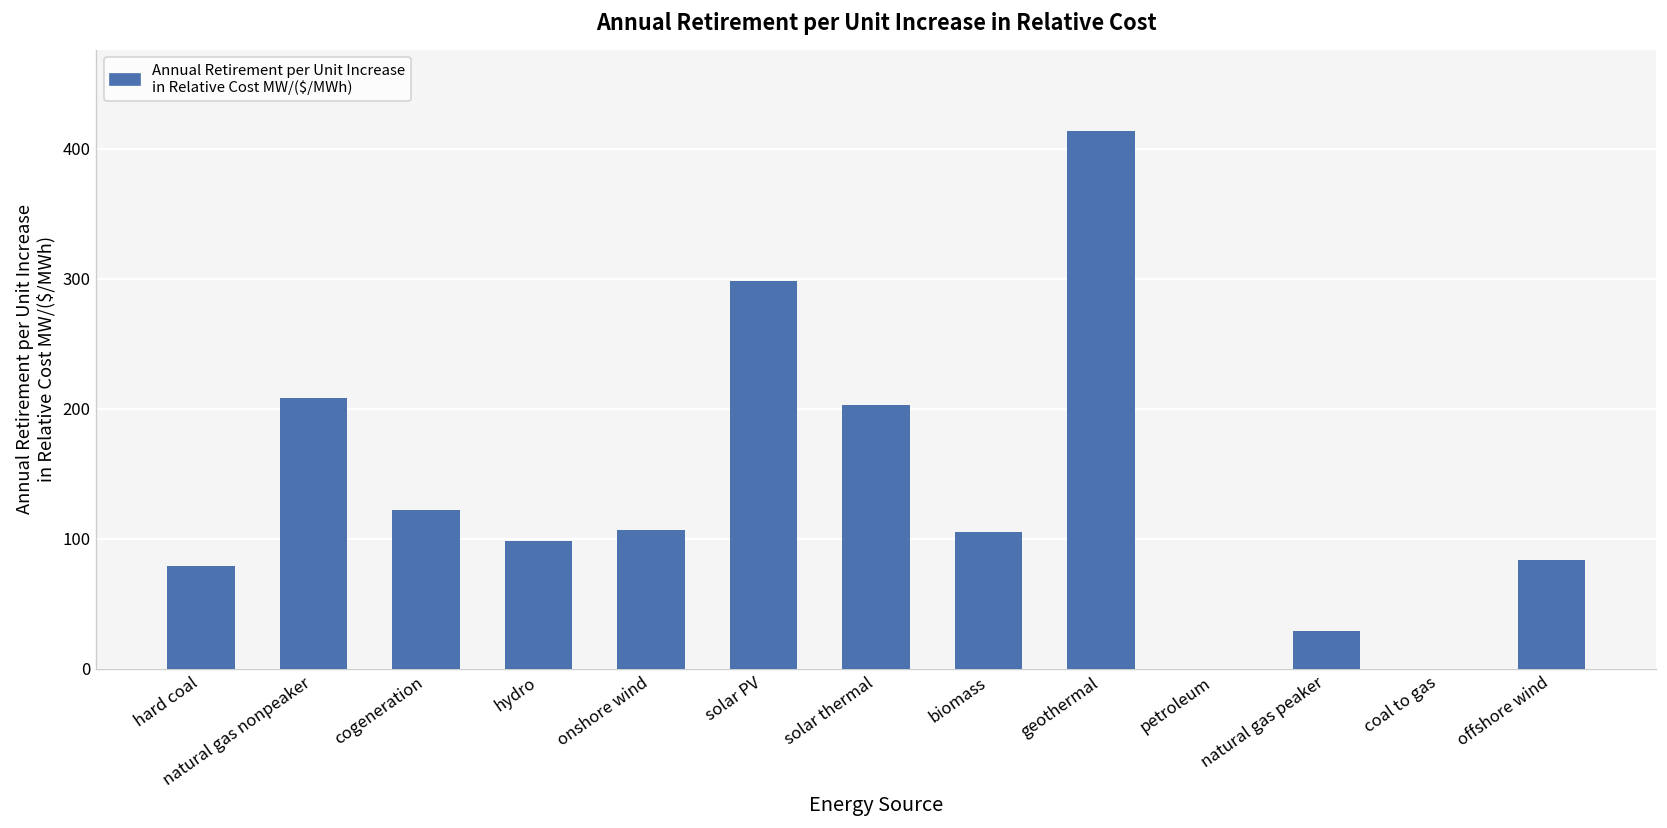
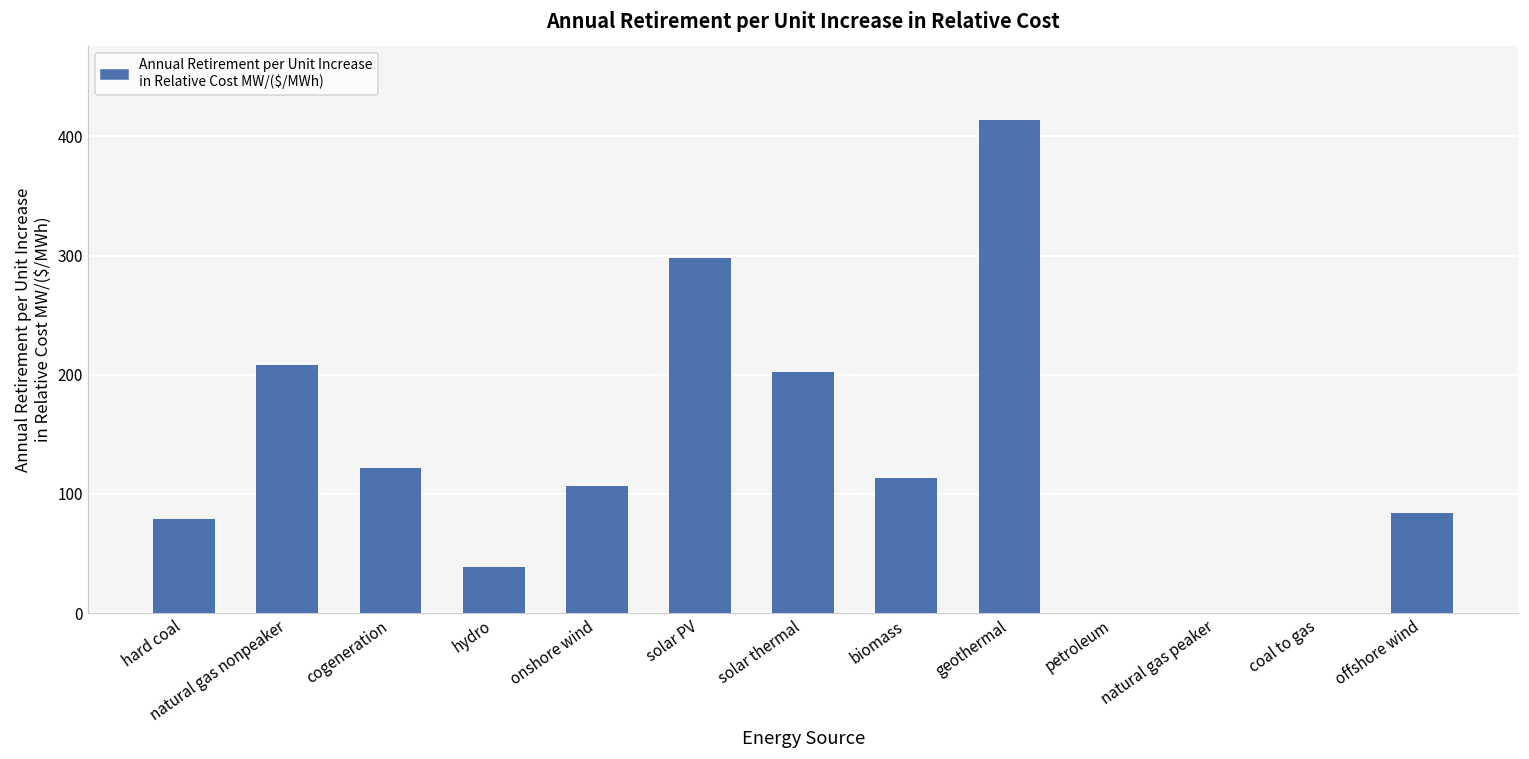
  {
    "hard coal": 79,
    "natural gas nonpeaker": 208,
    "cogeneration": 122,
-   "hydro": 98,
+   "hydro": 39,
    "onshore wind": 107,
    "solar PV": 298,
    "solar thermal": 203,
-   "biomass": 106,
+   "biomass": 113,
    "geothermal": 414,
    "petroleum": 0,
-   "natural gas peaker": 29,
+   "natural gas peaker": 0,
    "coal to gas": 0,
    "offshore wind": 84
  }
